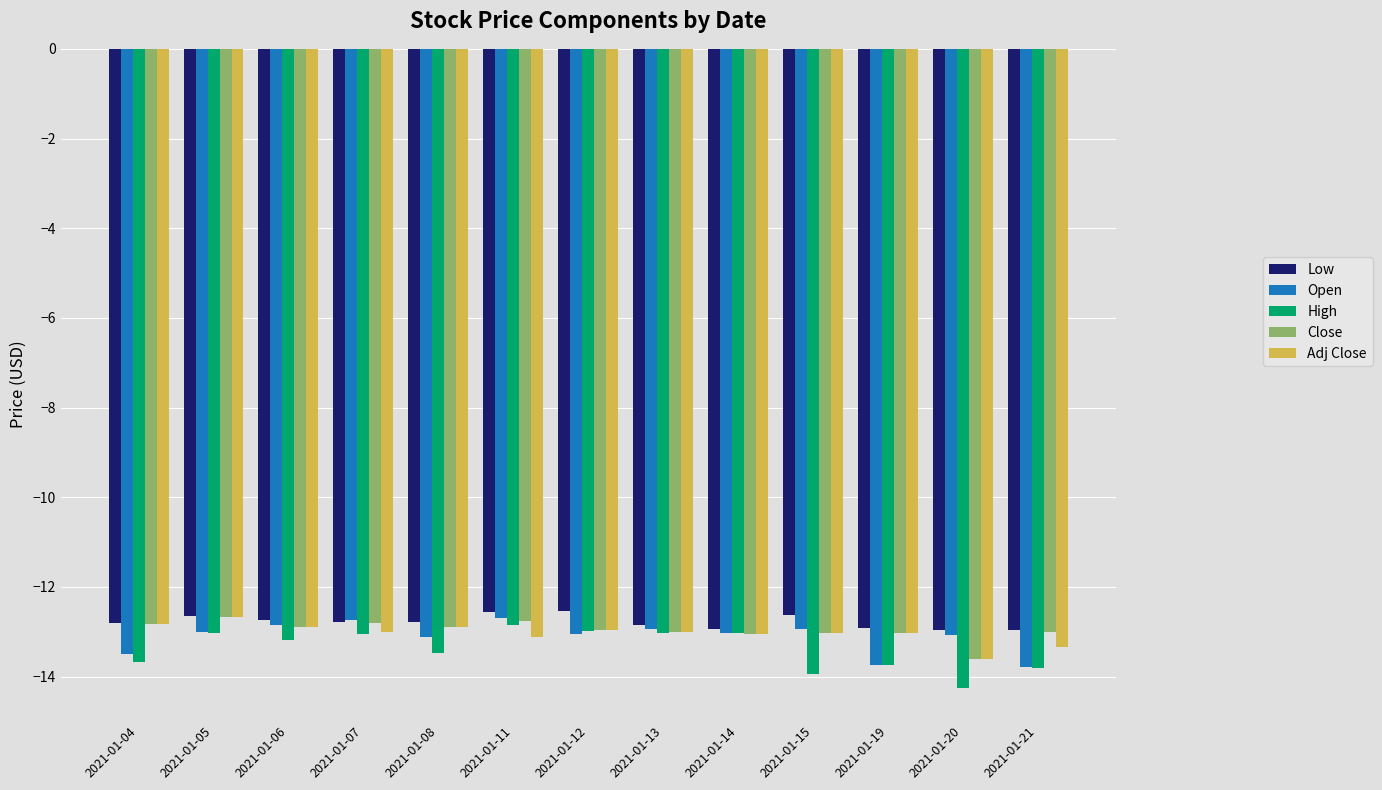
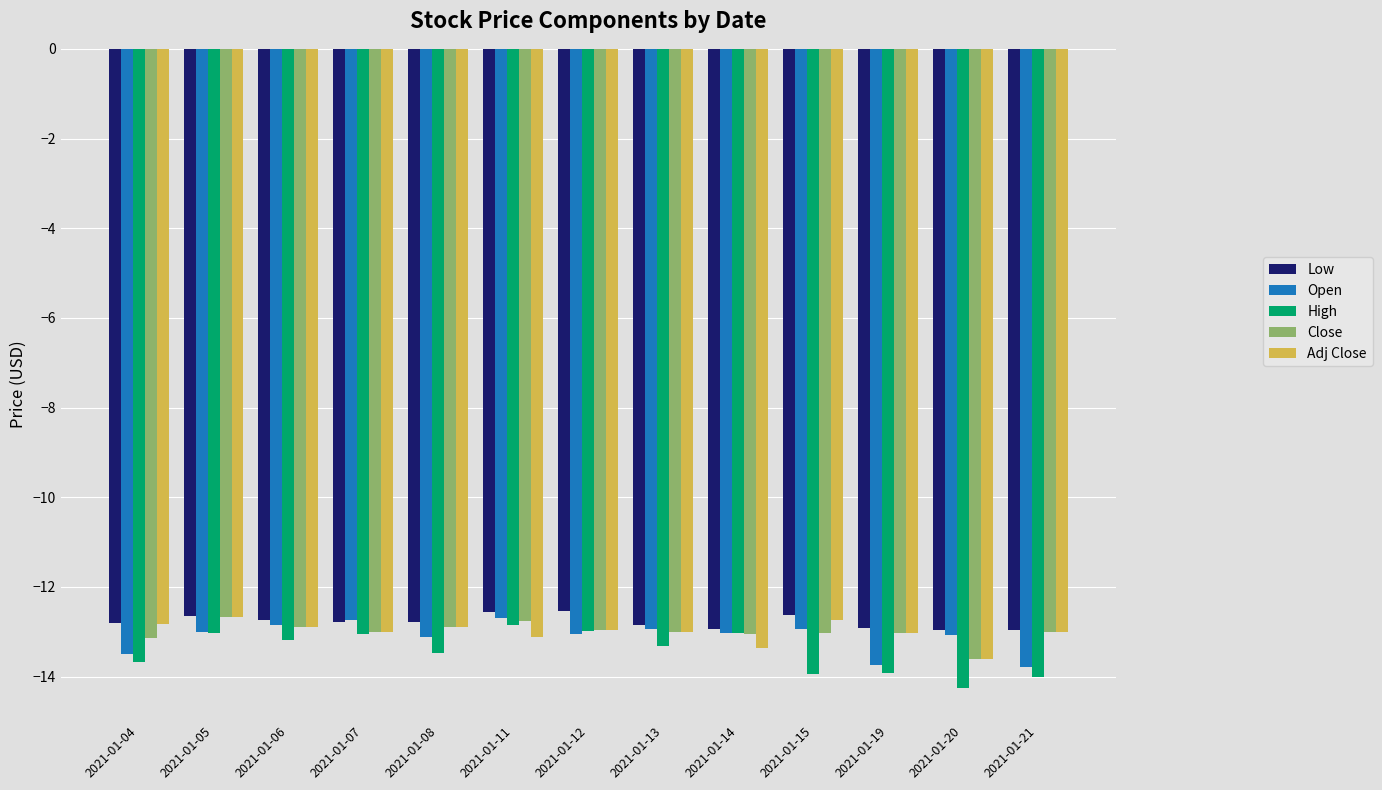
  {
    "Low": {
      "2021-01-04": -12.8,
      "2021-01-05": -12.7,
      "2021-01-06": -12.7,
      "2021-01-07": -12.8,
      "2021-01-08": -12.8,
      "2021-01-11": -12.6,
      "2021-01-12": -12.5,
      "2021-01-13": -12.9,
      "2021-01-14": -13.0,
      "2021-01-15": -12.6,
      "2021-01-19": -12.9,
      "2021-01-20": -13.0,
      "2021-01-21": -13.0
    },
    "Open": {
      "2021-01-04": -13.5,
      "2021-01-05": -13.0,
      "2021-01-06": -12.9,
      "2021-01-07": -12.8,
      "2021-01-08": -13.1,
      "2021-01-11": -12.7,
      "2021-01-12": -13.1,
      "2021-01-13": -13.0,
      "2021-01-14": -13.0,
      "2021-01-15": -12.9,
      "2021-01-19": -13.7,
      "2021-01-20": -13.1,
      "2021-01-21": -13.8
    },
    "High": {
      "2021-01-04": -13.7,
      "2021-01-05": -13.0,
      "2021-01-06": -13.2,
      "2021-01-07": -13.1,
      "2021-01-08": -13.5,
      "2021-01-11": -12.9,
      "2021-01-12": -13.0,
-     "2021-01-13": -13.0,
+     "2021-01-13": -13.3,
      "2021-01-14": -13.0,
      "2021-01-15": -13.9,
-     "2021-01-19": -13.8,
+     "2021-01-19": -13.9,
      "2021-01-20": -14.3,
-     "2021-01-21": -13.8
+     "2021-01-21": -14.0
    },
    "Close": {
-     "2021-01-04": -12.8,
+     "2021-01-04": -13.1,
      "2021-01-05": -12.7,
      "2021-01-06": -12.9,
-     "2021-01-07": -12.8,
+     "2021-01-07": -13.0,
      "2021-01-08": -12.9,
      "2021-01-11": -12.8,
      "2021-01-12": -13.0,
      "2021-01-13": -13.0,
      "2021-01-14": -13.1,
      "2021-01-15": -13.0,
      "2021-01-19": -13.0,
      "2021-01-20": -13.6,
      "2021-01-21": -13.0
    },
    "Adj Close": {
      "2021-01-04": -12.8,
      "2021-01-05": -12.7,
      "2021-01-06": -12.9,
      "2021-01-07": -13.0,
      "2021-01-08": -12.9,
      "2021-01-11": -13.1,
      "2021-01-12": -13.0,
      "2021-01-13": -13.0,
-     "2021-01-14": -13.1,
-     "2021-01-15": -13.0,
+     "2021-01-14": -13.4,
+     "2021-01-15": -12.8,
      "2021-01-19": -13.0,
      "2021-01-20": -13.6,
-     "2021-01-21": -13.3
+     "2021-01-21": -13.0
    }
  }
